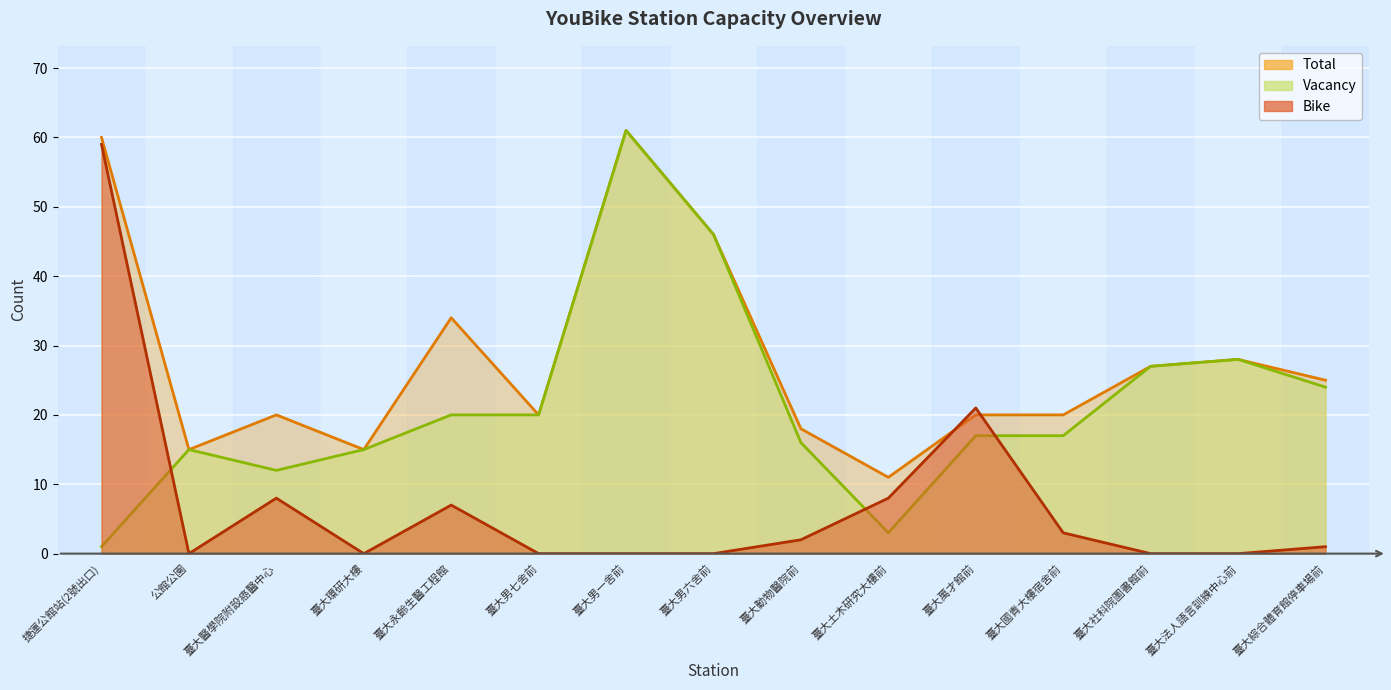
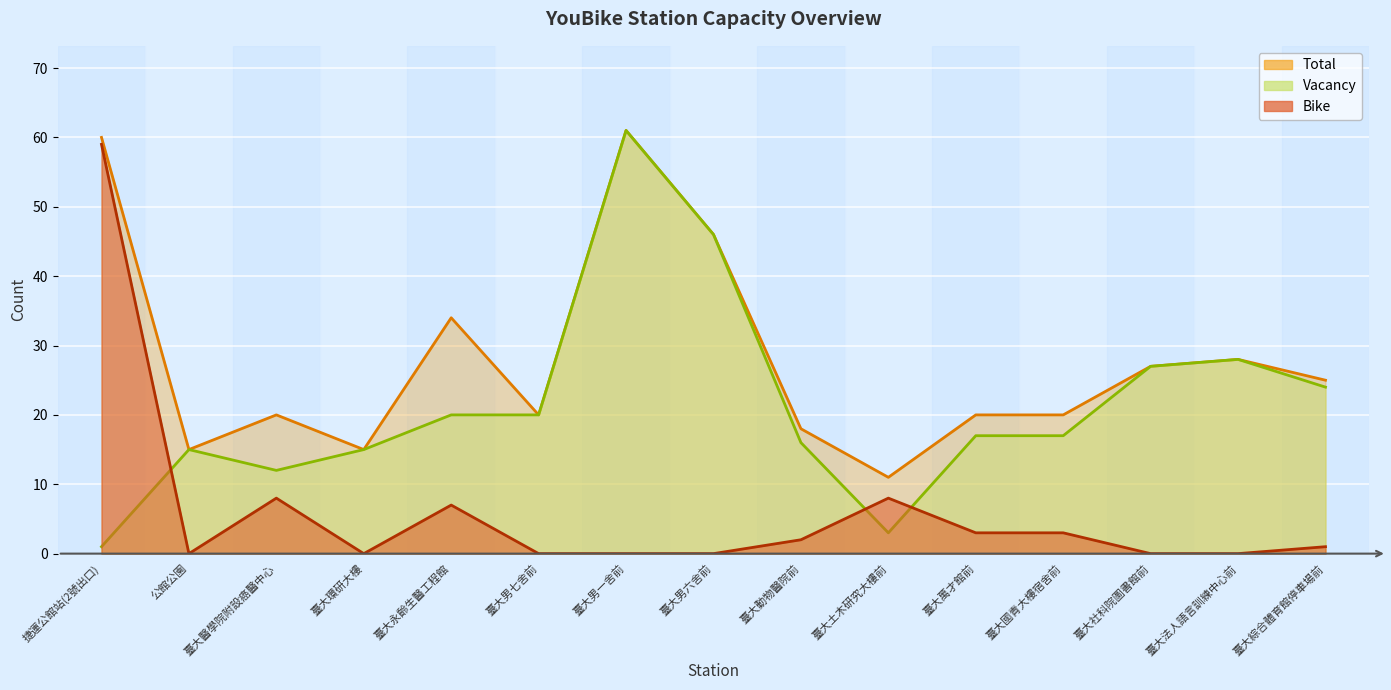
  {
    "Bike": {
      "捷運公館站(2號出口)": 59,
      "公館公園": 0,
      "臺大醫學院附設癌醫中心": 8,
      "臺大環研大樓": 0,
      "臺大永齡生醫工程館": 7,
      "臺大男七舍前": 0,
      "臺大男一舍前": 0,
      "臺大男六舍前": 0,
      "臺大動物醫院前": 2,
      "臺大土木研究大樓前": 8,
-     "臺大萬才館前": 21,
+     "臺大萬才館前": 3,
      "臺大國青大樓宿舍前": 3,
      "臺大社科院圖書館前": 0,
      "臺大法人語言訓練中心前": 0,
      "臺大綜合體育館停車場前": 1
    }
  }
